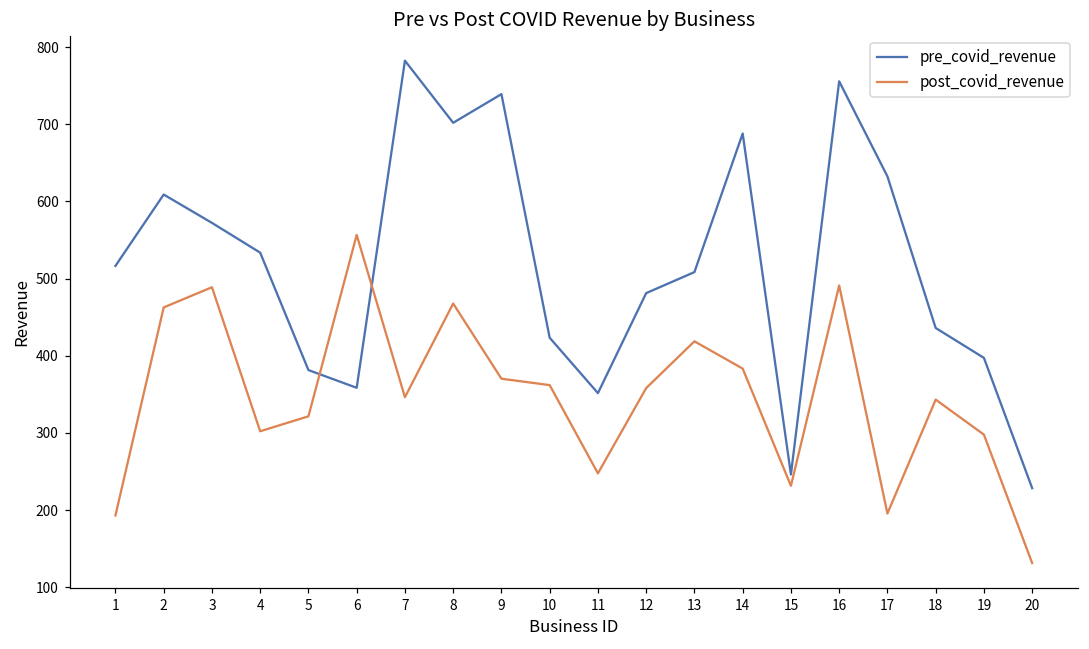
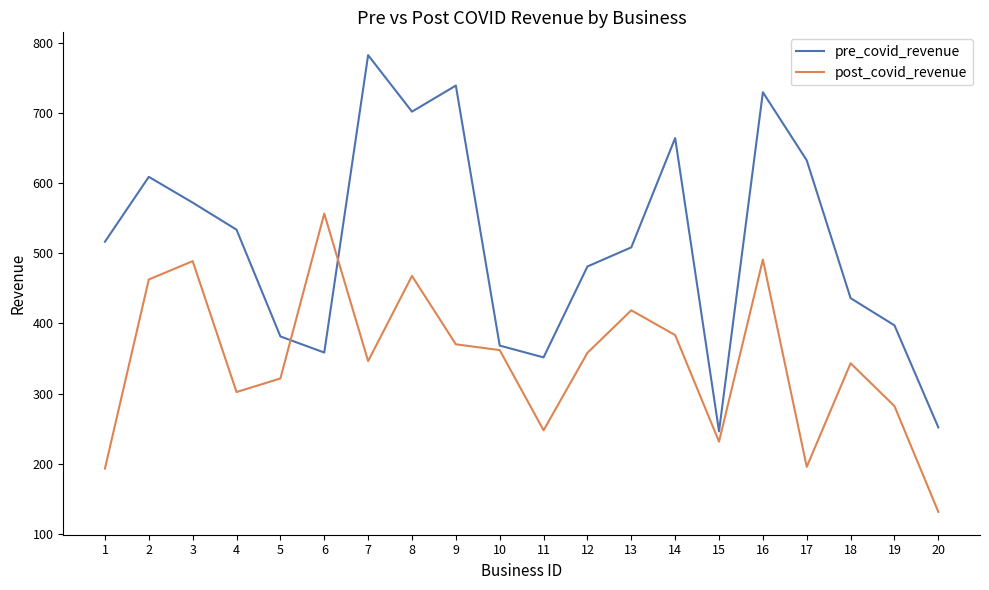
  {
    "pre_covid_revenue": {
      "1": 520,
      "2": 610,
      "3": 570,
      "4": 530,
      "5": 380,
      "6": 360,
      "7": 780,
      "8": 700,
      "9": 740,
-     "10": 420,
+     "10": 370,
      "11": 350,
      "12": 480,
      "13": 510,
-     "14": 690,
+     "14": 660,
      "15": 250,
-     "16": 760,
+     "16": 730,
      "17": 630,
      "18": 440,
      "19": 400,
-     "20": 230
+     "20": 250
    },
    "post_covid_revenue": {
      "1": 190,
      "2": 460,
      "3": 490,
      "4": 300,
      "5": 320,
      "6": 560,
      "7": 350,
      "8": 470,
      "9": 370,
      "10": 360,
      "11": 250,
      "12": 360,
      "13": 420,
      "14": 380,
      "15": 230,
      "16": 490,
      "17": 200,
      "18": 340,
-     "19": 300,
+     "19": 280,
      "20": 130
    }
  }
